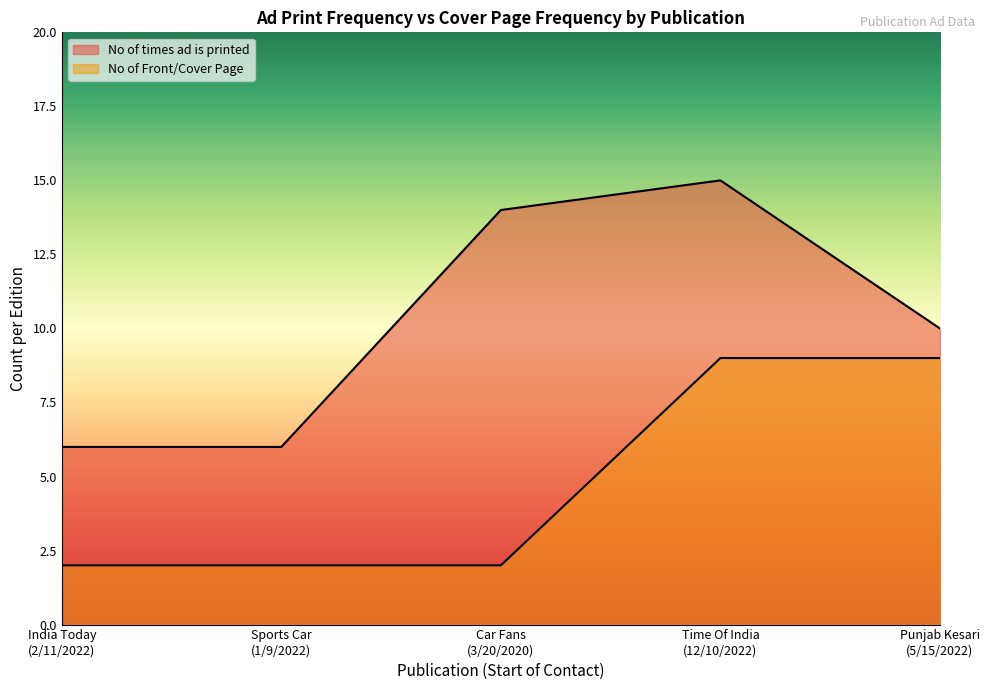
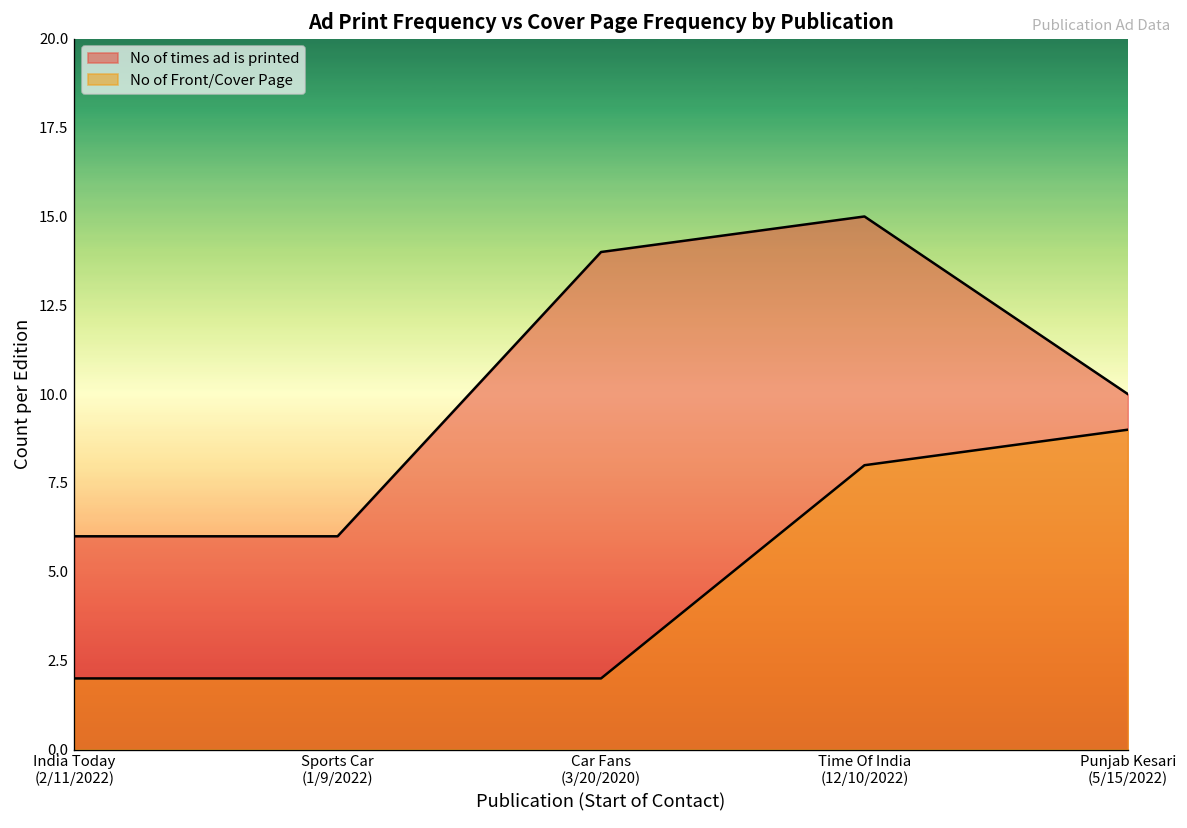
  {
    "No of times ad is printed": {
      "India Today (2/11/2022)": 6,
      "Sports Car (1/9/2022)": 6,
      "Car Fans (3/20/2020)": 14,
      "Time Of India (12/10/2022)": 15,
      "Punjab Kesari (5/15/2022)": 10
    },
    "No of Front/Cover Page": {
      "India Today (2/11/2022)": 2,
      "Sports Car (1/9/2022)": 2,
      "Car Fans (3/20/2020)": 2,
-     "Time Of India (12/10/2022)": 9,
+     "Time Of India (12/10/2022)": 8,
      "Punjab Kesari (5/15/2022)": 9
    }
  }
